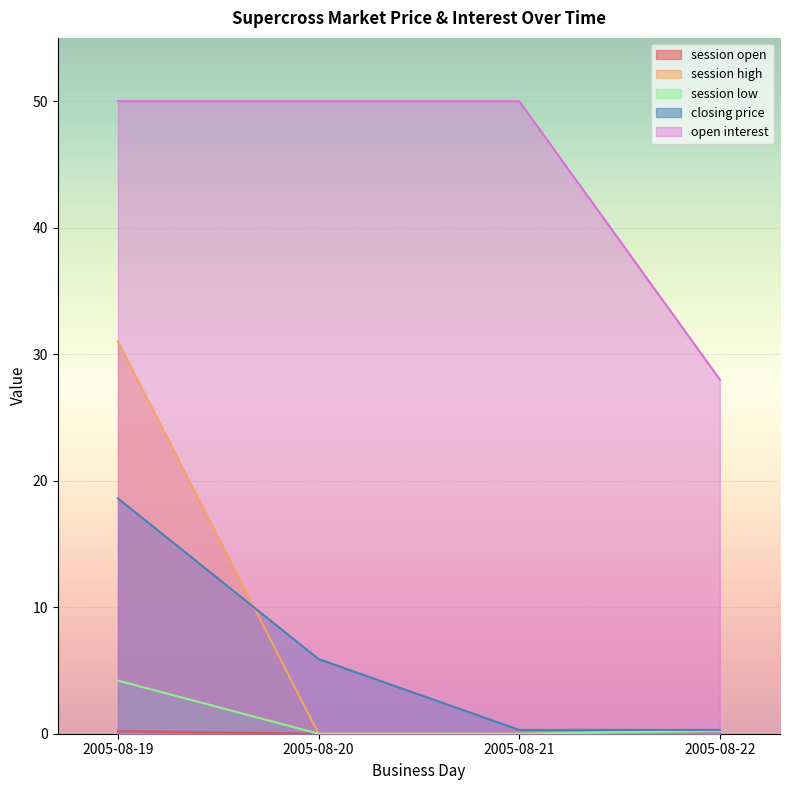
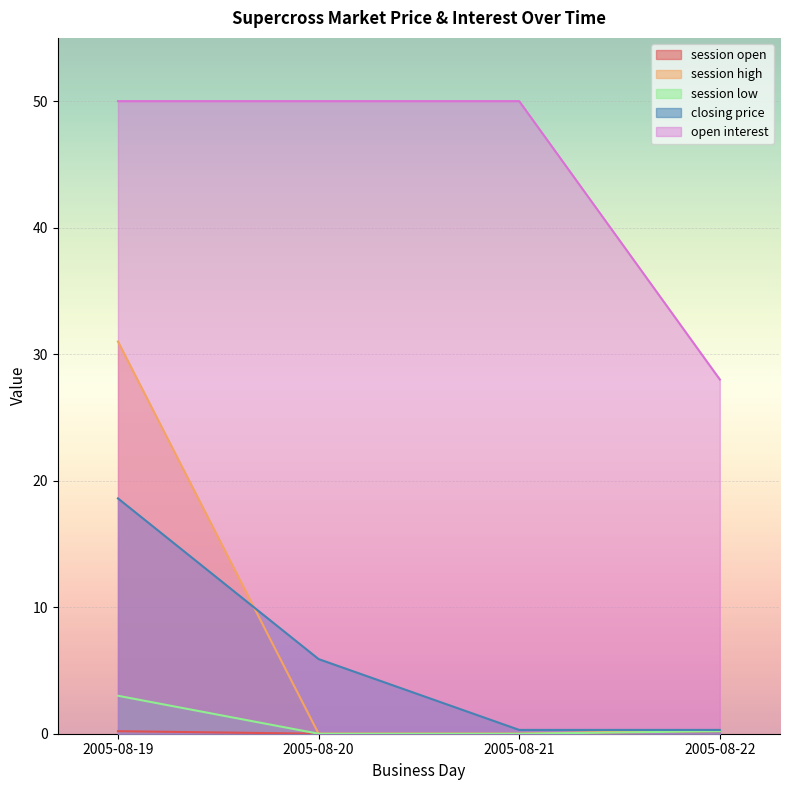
  {
    "session open": {
      "2005-08-19": 0.2
    },
    "session high": {
      "2005-08-19": 31.0
    },
    "session low": {
-     "2005-08-19": 4.2
+     "2005-08-19": 3.0
    },
    "closing price": {
      "2005-08-19": 18.6,
      "2005-08-20": 5.9,
      "2005-08-21": 0.3
    },
    "open interest": {
      "2005-08-19": 50.0,
      "2005-08-20": 50.0,
      "2005-08-21": 50.0,
      "2005-08-22": 28.0
    }
  }
